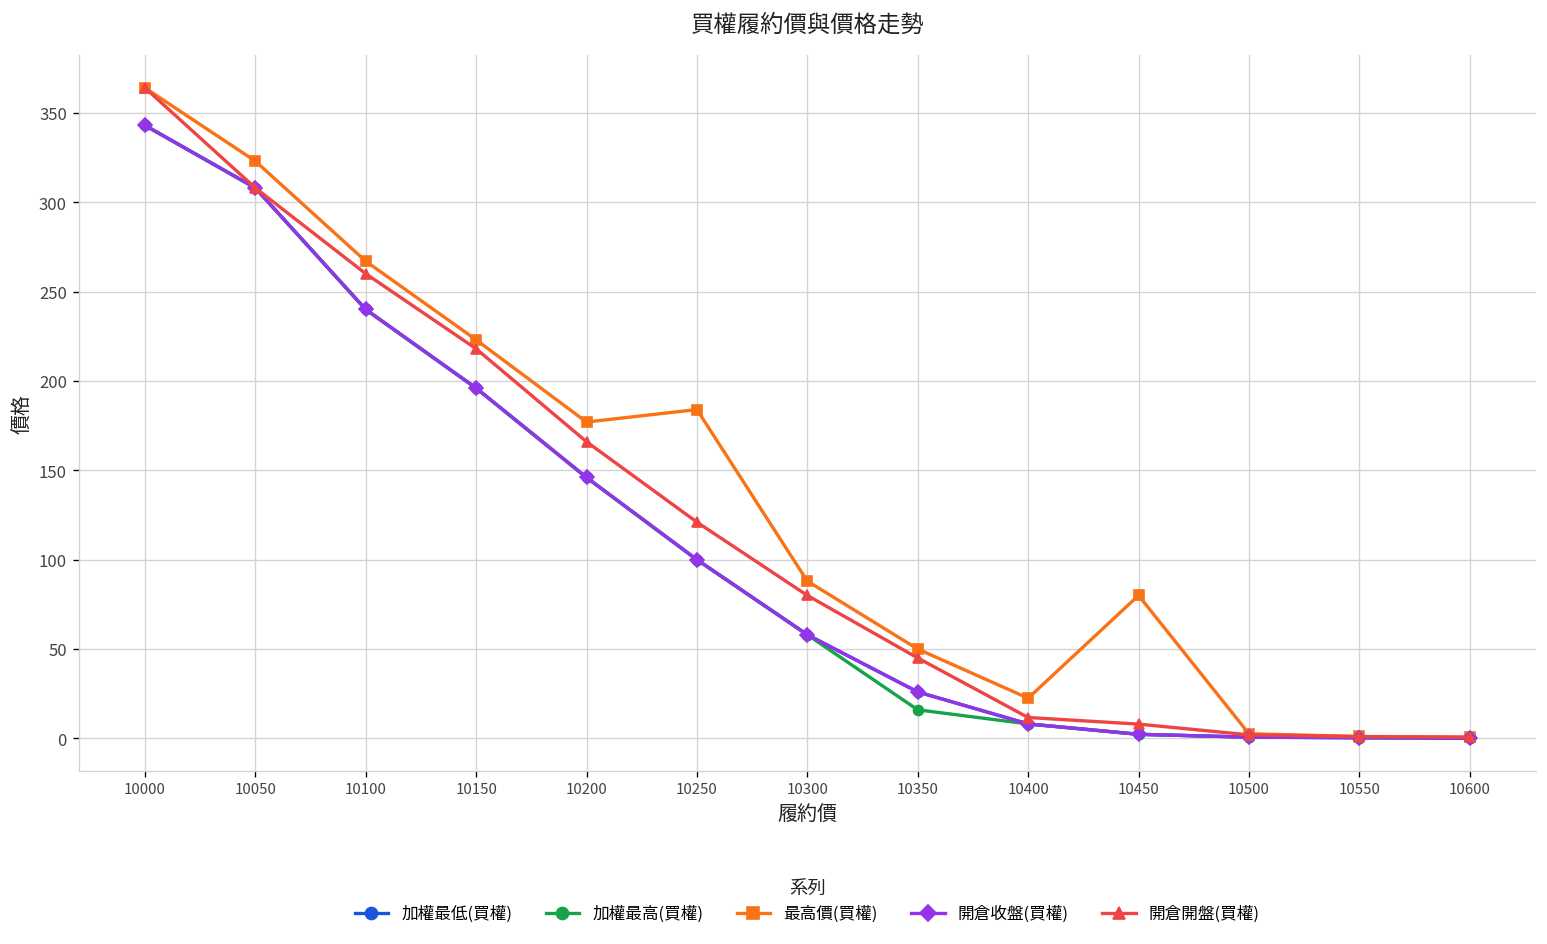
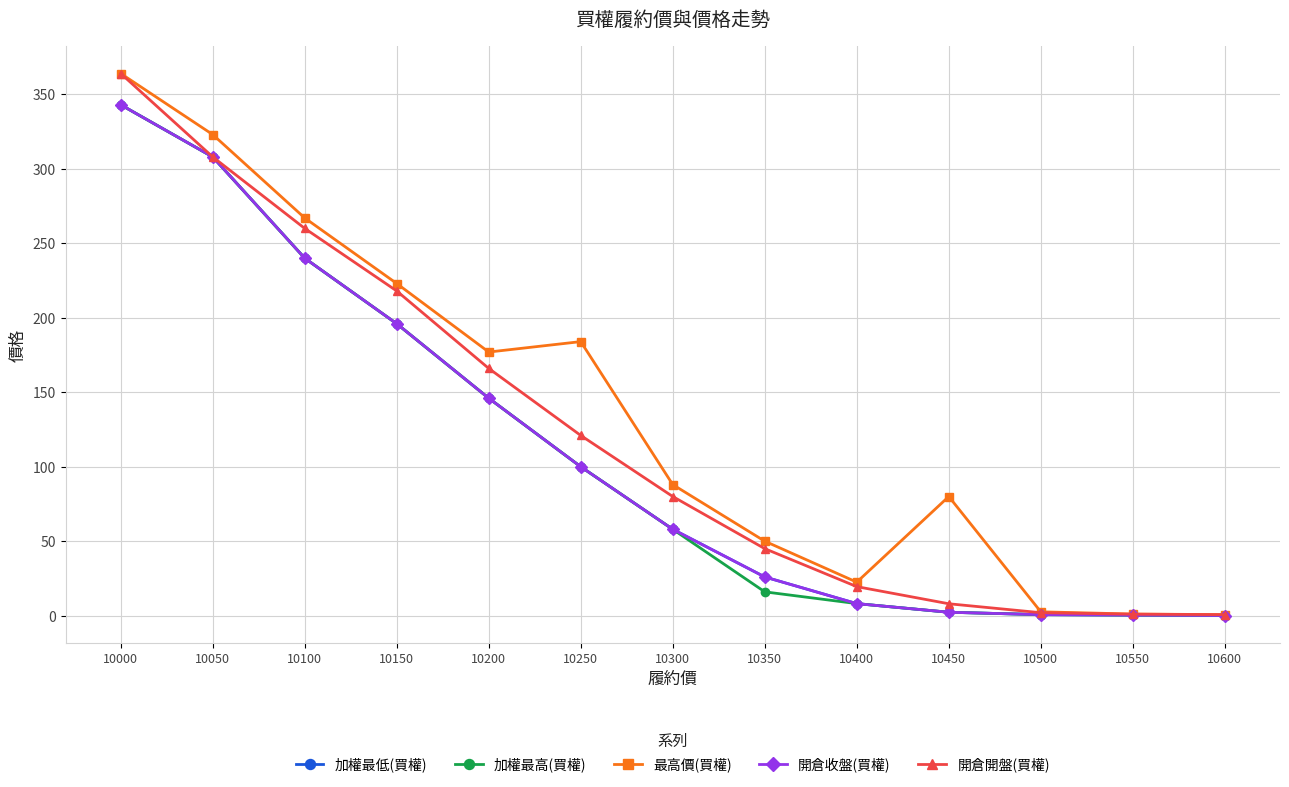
  {
    "開倉收盤(買權)": {
      "10350": 26
    },
    "加權最高(買權)": {
      "10350": 16
    },
    "最高價(買權)": {
      "10050": 323,
      "10100": 267,
      "10150": 223,
      "10200": 177,
      "10250": 184,
      "10300": 88,
      "10350": 50,
      "10400": 23,
      "10450": 80
    },
    "開倉開盤(買權)": {
      "10100": 260,
      "10150": 218,
      "10200": 166,
      "10250": 121,
      "10300": 80,
      "10350": 45,
-     "10400": 12,
+     "10400": 20,
      "10450": 8
    }
  }
